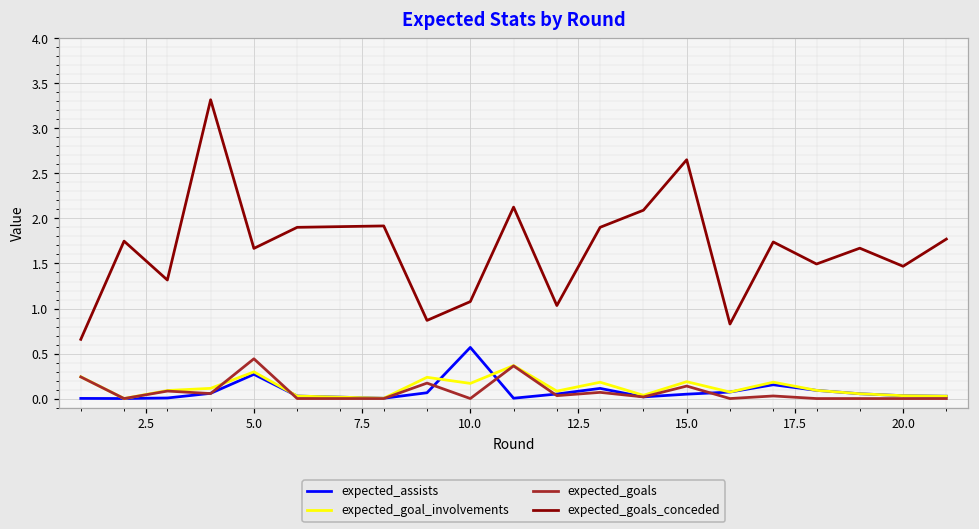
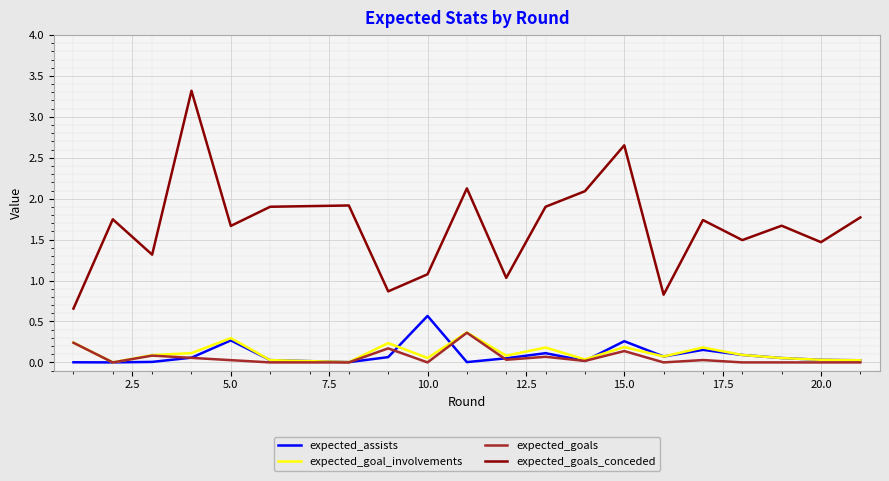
  {
    "expected_assists": {
      "10.0": 0.6,
-     "15.0": 0.0
+     "15.0": 0.3
    },
    "expected_goal_involvements": {
-     "10.0": 0.2,
+     "10.0": 0.1,
      "15.0": 0.2
    },
    "expected_goals": {
-     "5.0": 0.4,
+     "5.0": 0.0,
      "10.0": 0.0,
      "15.0": 0.1,
      "20.0": 0.0
    },
    "expected_goals_conceded": {
      "5.0": 1.7,
      "10.0": 1.1,
      "15.0": 2.7,
      "20.0": 1.5
    }
  }
